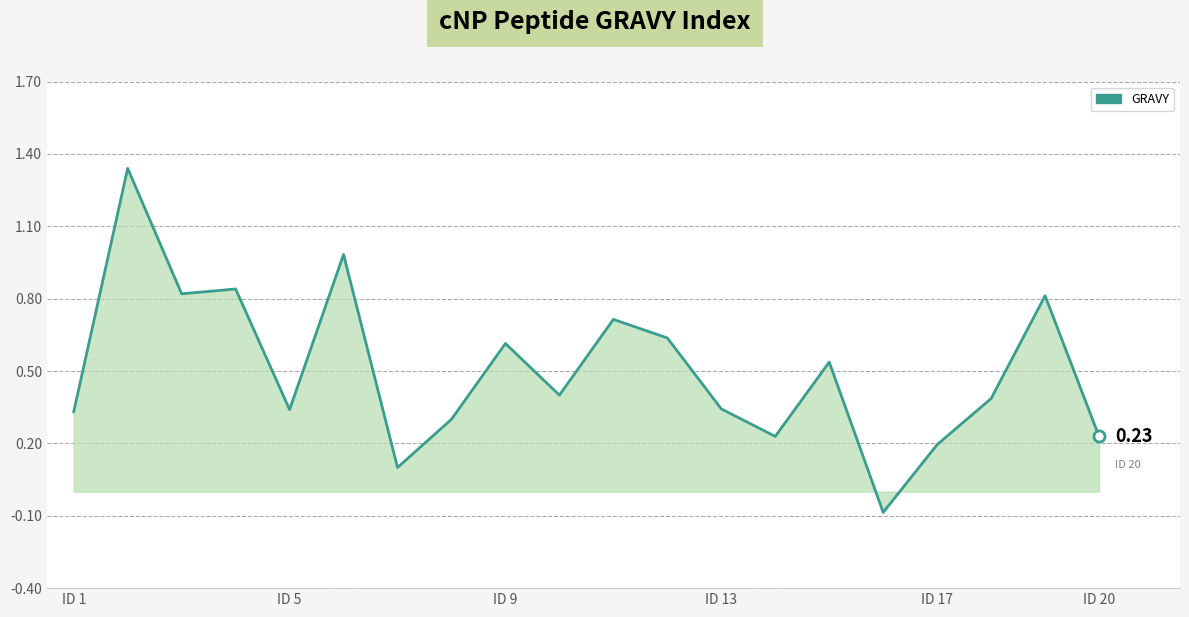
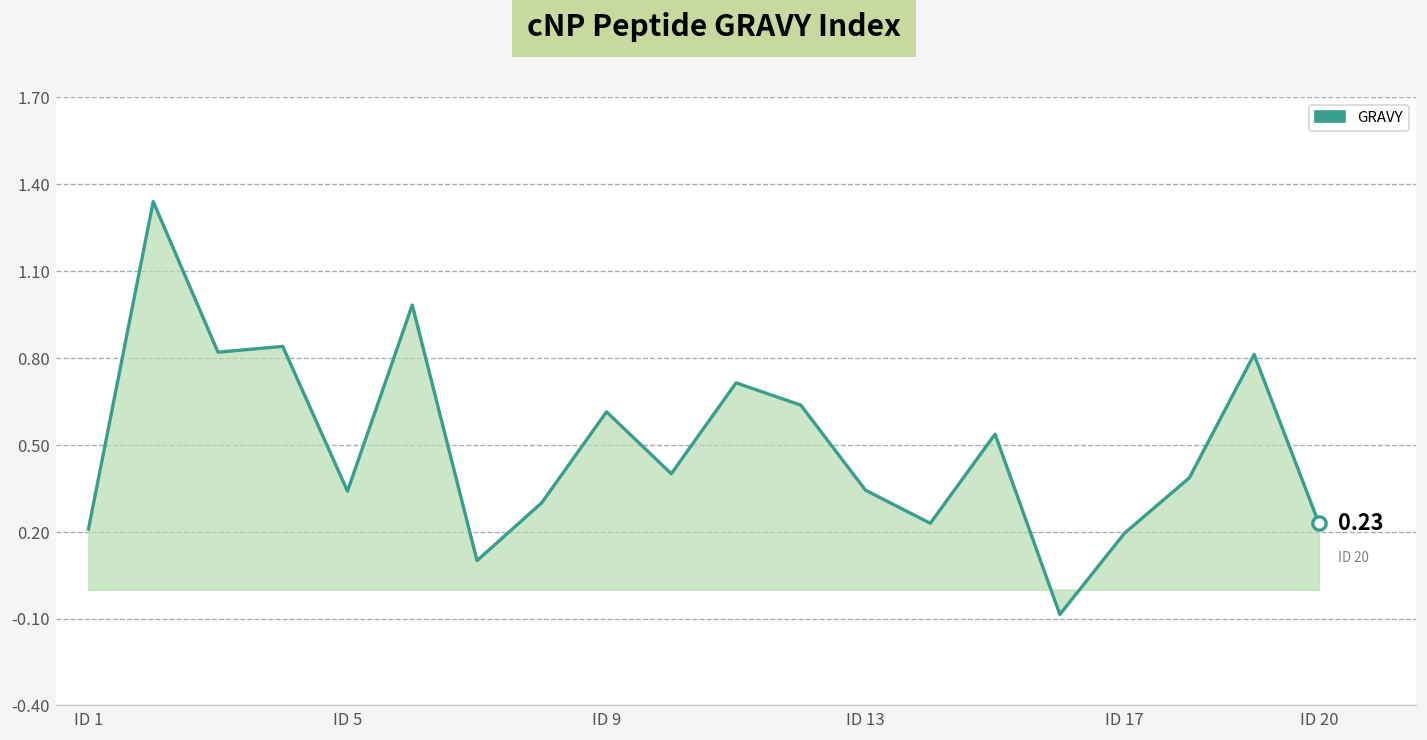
  {
    "GRAVY": {
-     "ID 1": 0.33
+     "ID 1": 0.21
    }
  }
